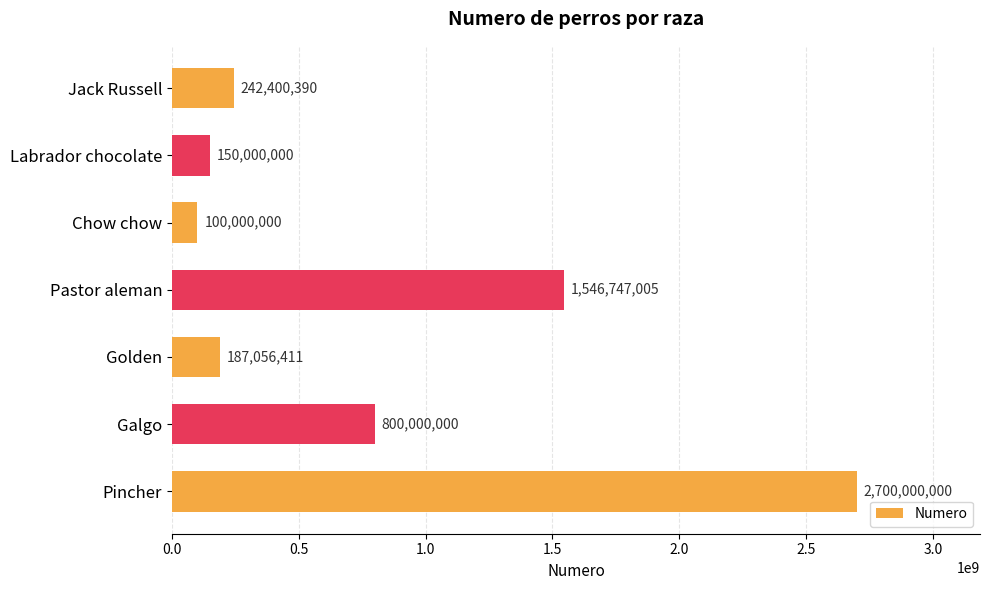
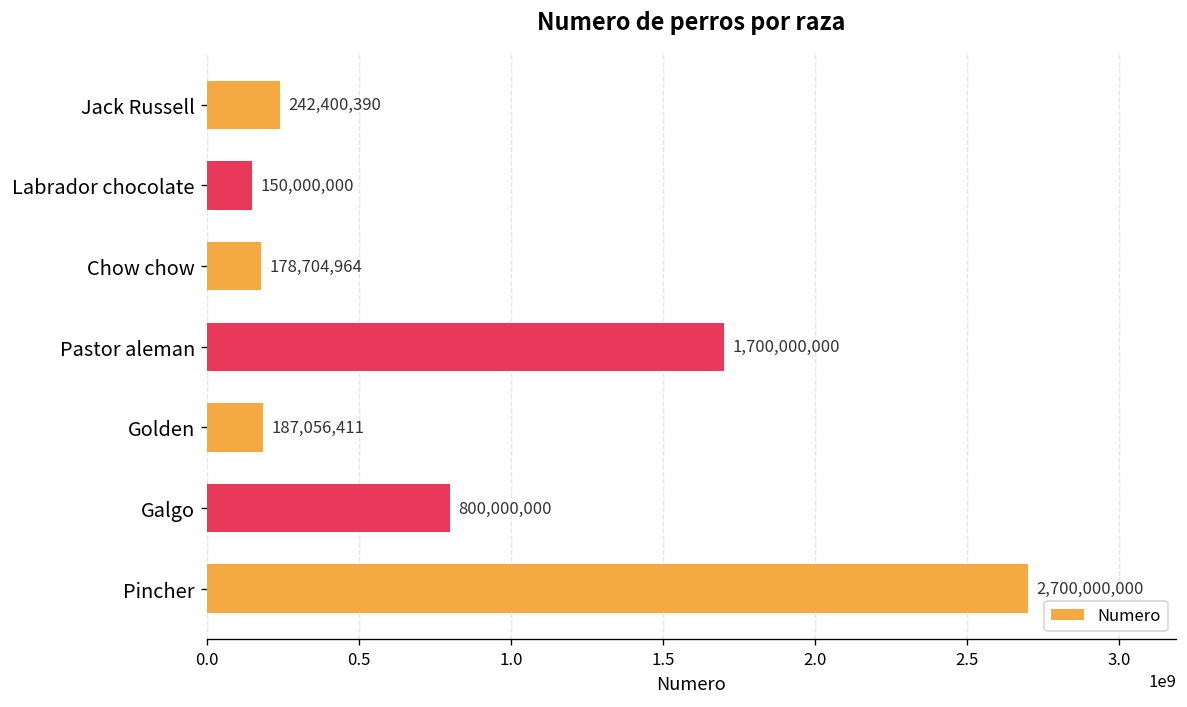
  {
    "Jack Russell": "242,400,390",
    "Labrador chocolate": "150,000,000",
-   "Chow chow": "100,000,000",
-   "Pastor aleman": "1,546,747,005",
+   "Chow chow": "178,704,964",
+   "Pastor aleman": "1,700,000,000",
    "Golden": "187,056,411",
    "Galgo": "800,000,000",
    "Pincher": "2,700,000,000"
  }
